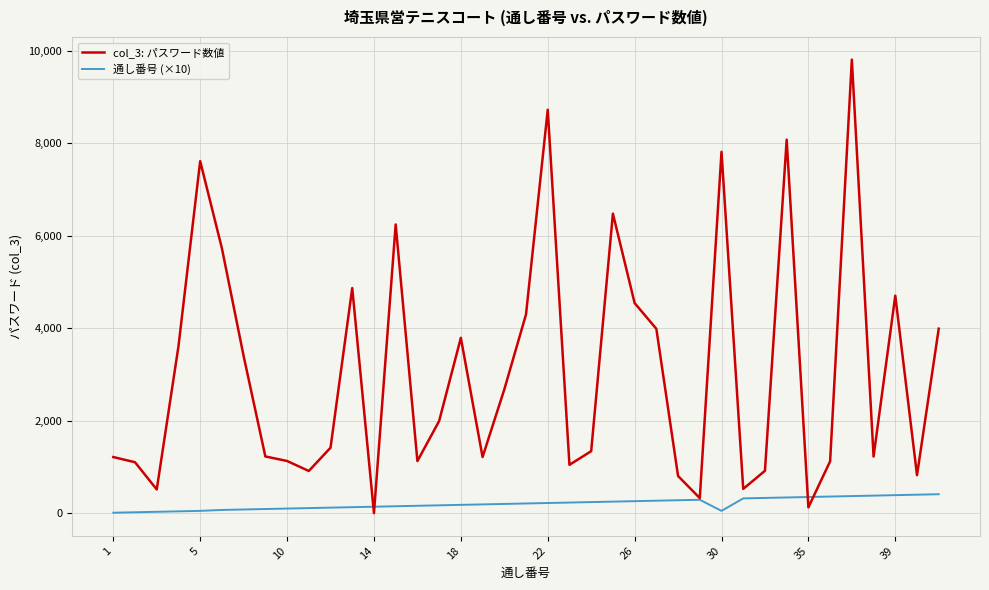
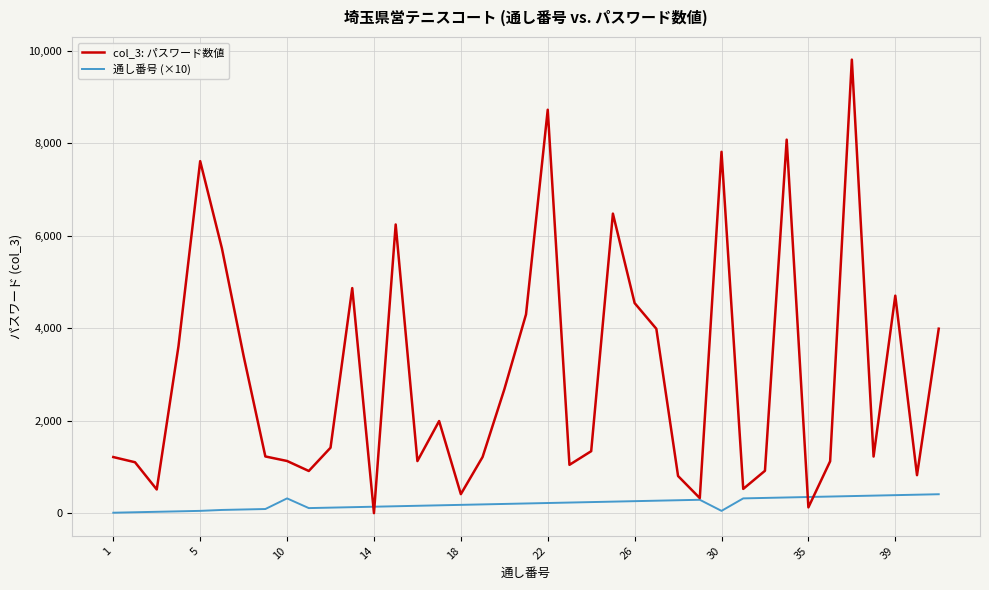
  {
    "col_3: パスワード数値": {
      "1": "1,200",
      "5": "7,600",
      "10": "1,100",
      "14": "0",
-     "18": "3,800",
+     "18": "400",
      "22": "8,700",
      "26": "4,500",
      "30": "7,800",
      "35": "100",
      "39": "4,700"
    },
    "通し番号 (×10)": {
      "1": "0",
      "5": "100",
-     "10": "100",
+     "10": "300",
      "14": "100",
      "18": "200",
      "22": "200",
      "26": "300",
      "30": "100",
      "35": "400",
      "39": "400"
    }
  }
